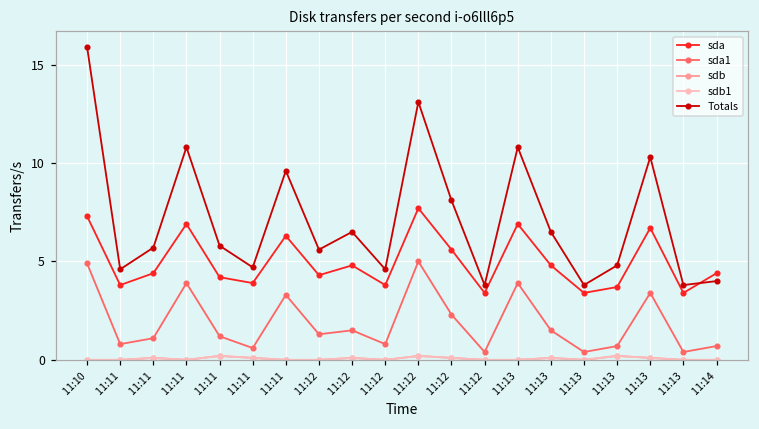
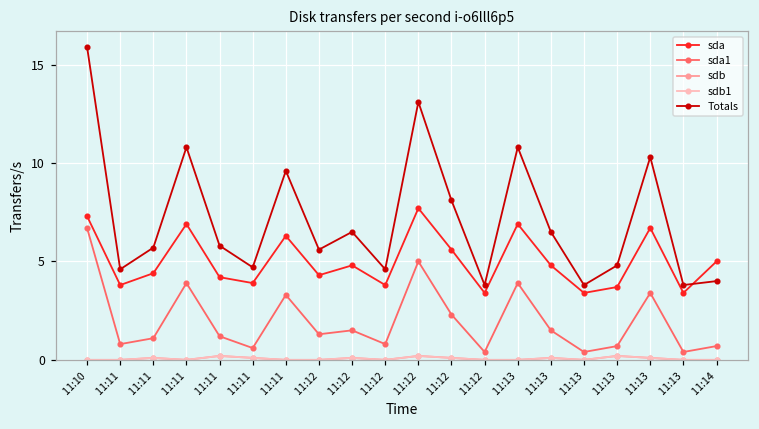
  {
    "sda": {
      "11:10": 7.3,
-     "11:14": 4.4
+     "11:14": 5.0
    },
    "sda1": {
-     "11:10": 4.9,
+     "11:10": 6.7,
      "11:14": 0.7
    },
    "sdb1": {
      "11:10": 0.0,
      "11:14": 0.0
    },
    "Totals": {
      "11:10": 15.9,
      "11:14": 4.0
    }
  }
